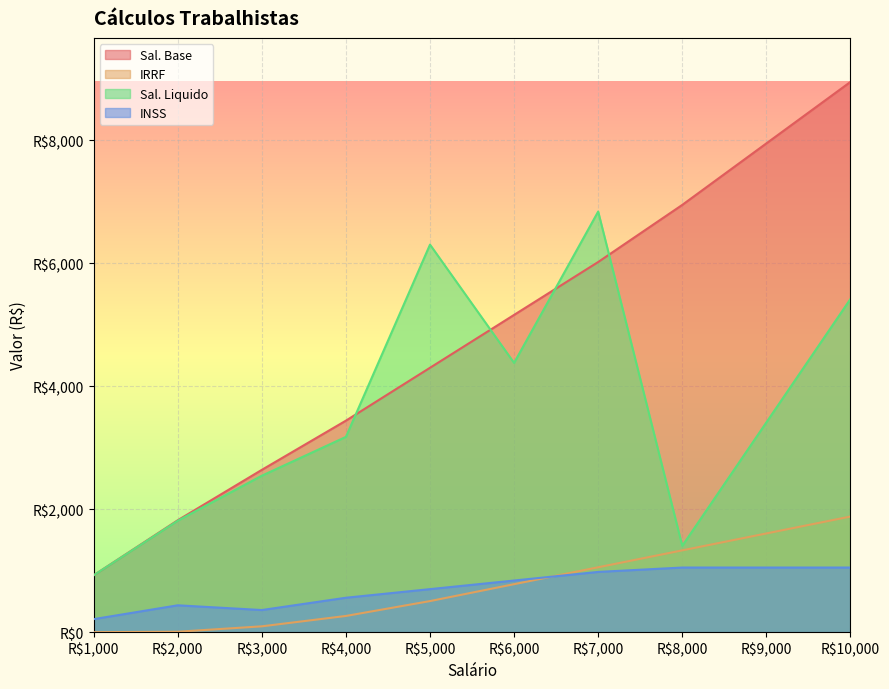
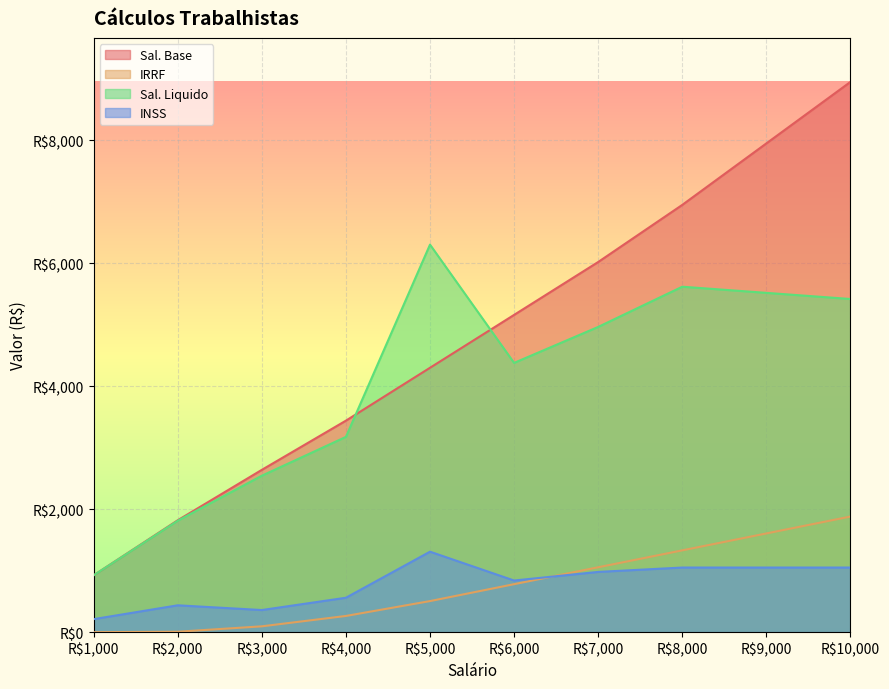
  {
    "Sal. Liquido": {
      "R$3,000": "R$2,500",
      "R$4,000": "R$3,200",
      "R$5,000": "R$6,300",
      "R$6,000": "R$4,400",
-     "R$7,000": "R$6,800",
-     "R$8,000": "R$1,400",
+     "R$7,000": "R$5,000",
+     "R$8,000": "R$5,600",
      "R$10,000": "R$5,400"
    },
    "INSS": {
      "R$1,000": "R$200",
      "R$2,000": "R$400",
      "R$3,000": "R$400",
      "R$4,000": "R$600",
-     "R$5,000": "R$700",
+     "R$5,000": "R$1,300",
      "R$6,000": "R$800",
      "R$7,000": "R$1,000",
      "R$8,000": "R$1,100",
      "R$10,000": "R$1,100"
    }
  }
